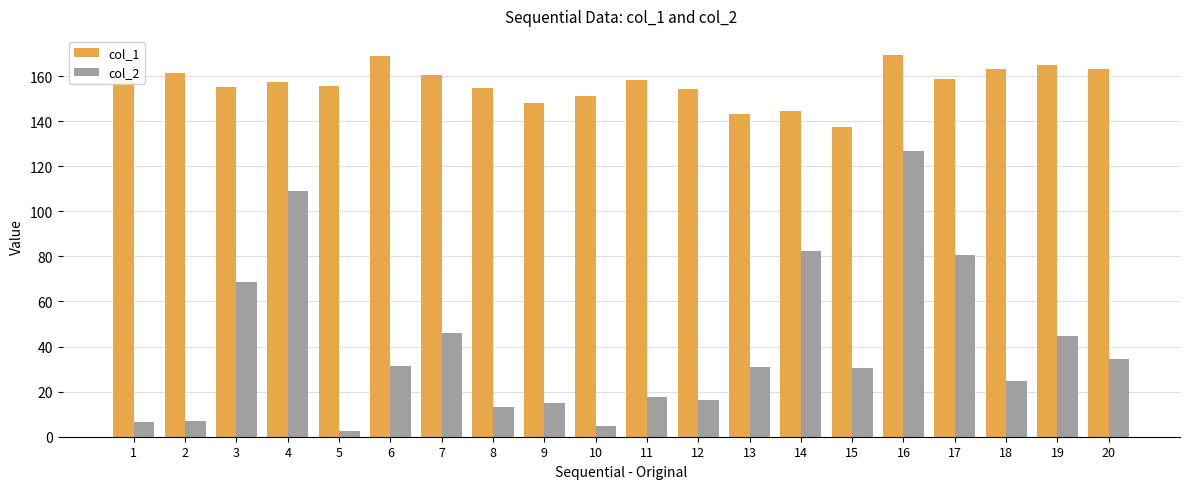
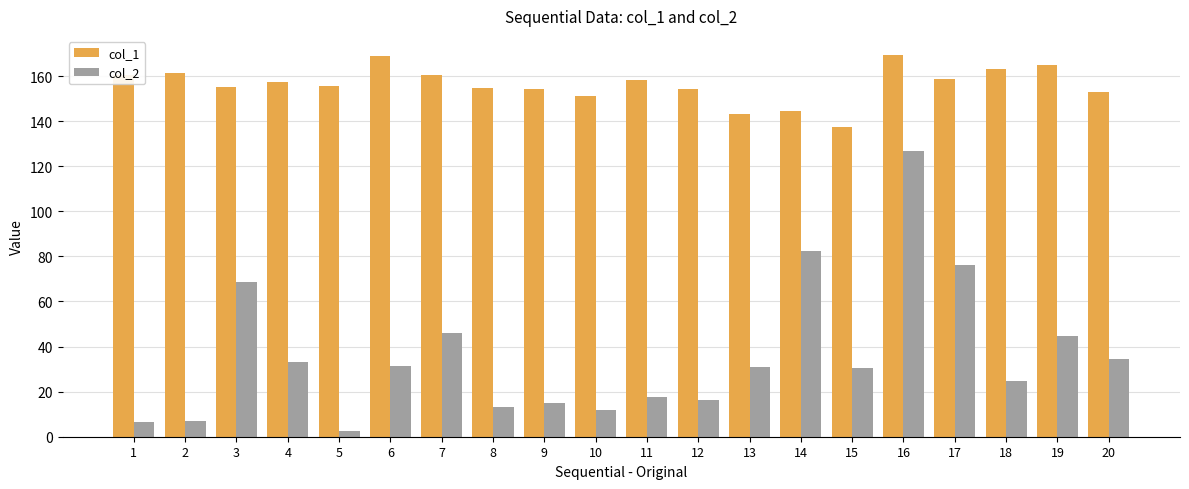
  {
    "col_1": {
      "2": 161,
      "3": 155,
      "4": 157,
      "5": 155,
      "6": 169,
      "7": 160,
      "8": 155,
-     "9": 148,
+     "9": 154,
      "10": 151,
      "11": 158,
      "12": 154,
      "13": 143,
      "14": 145,
      "15": 137,
      "16": 169,
      "17": 159,
      "18": 163,
      "19": 165,
-     "20": 163
+     "20": 153
    },
    "col_2": {
      "1": 7,
      "2": 7,
      "3": 69,
-     "4": 109,
+     "4": 33,
      "5": 3,
      "6": 32,
      "7": 46,
      "8": 13,
      "9": 15,
-     "10": 5,
+     "10": 12,
      "11": 18,
      "12": 16,
      "13": 31,
      "14": 83,
      "15": 30,
      "16": 127,
-     "17": 81,
+     "17": 76,
      "18": 25,
      "19": 45,
      "20": 35
    }
  }
